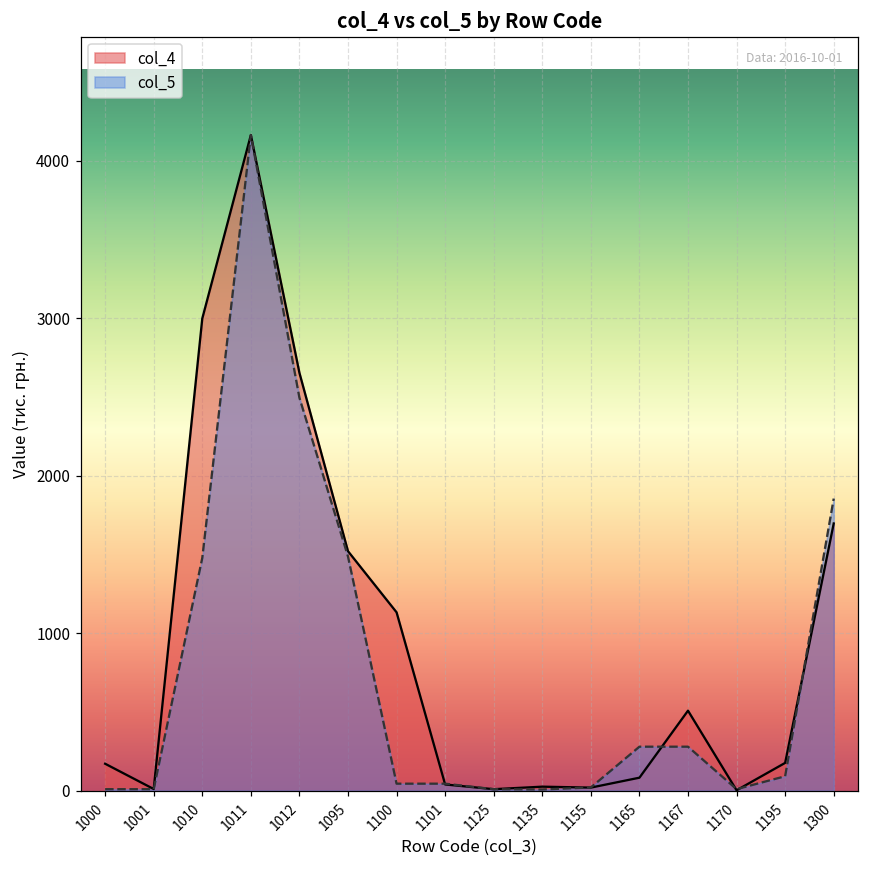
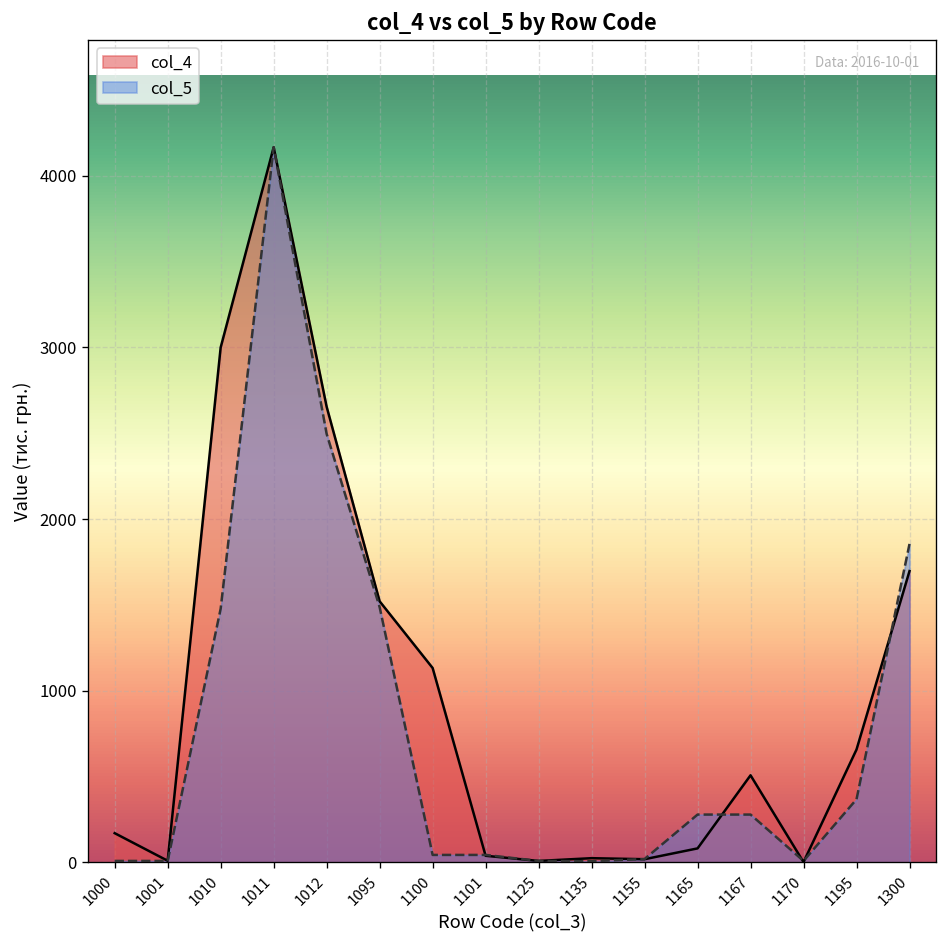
  {
    "col_4": {
      "1000": 170,
      "1010": 3000,
      "1012": 2650,
      "1095": 1520,
      "1100": 1130,
      "1165": 80,
      "1167": 510,
-     "1195": 180,
+     "1195": 660,
      "1300": 1700
    },
    "col_5": {
      "1000": 10,
      "1010": 1480,
      "1012": 2500,
      "1095": 1490,
      "1100": 40,
      "1165": 280,
      "1167": 280,
-     "1195": 90,
+     "1195": 370,
      "1300": 1860
    }
  }
